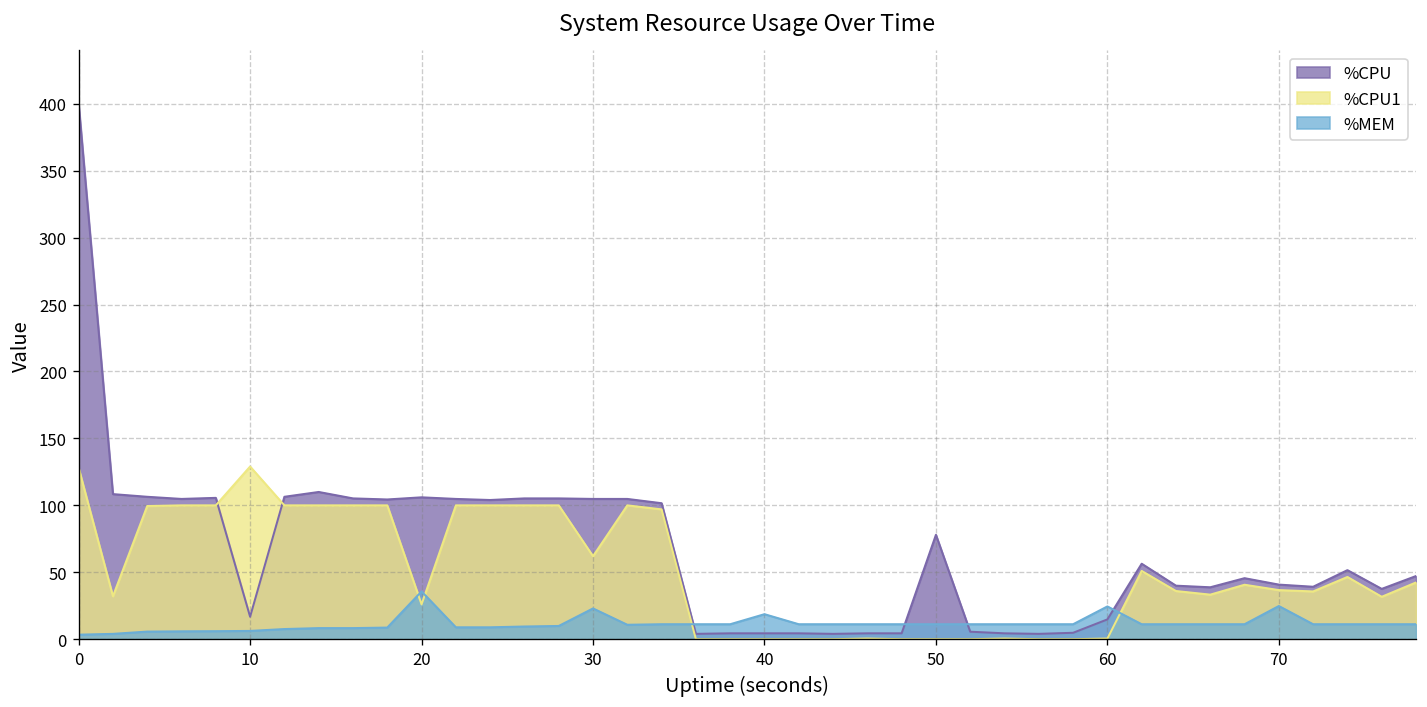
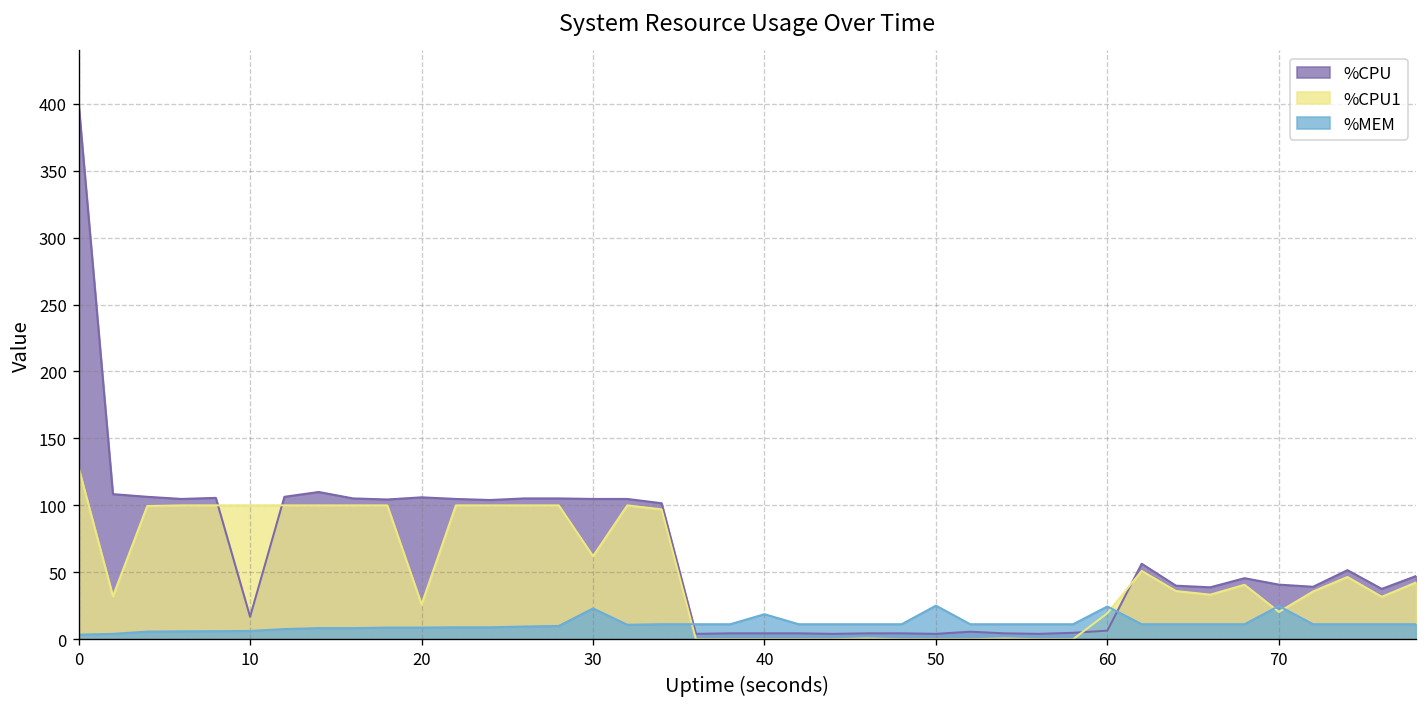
  {
    "%CPU": {
      "0": 400,
      "10": 17,
      "20": 106,
      "30": 105,
      "40": 4,
-     "50": 78,
-     "60": 15,
+     "50": 4,
+     "60": 6,
      "70": 41
    },
    "%CPU1": {
      "0": 128,
-     "10": 129,
+     "10": 100,
      "20": 26,
      "30": 62,
      "40": 0,
      "50": 0,
-     "60": 1,
-     "70": 37
+     "60": 19,
+     "70": 20
    },
    "%MEM": {
      "0": 3,
      "10": 6,
-     "20": 36,
+     "20": 9,
      "30": 23,
      "40": 19,
-     "50": 11,
+     "50": 25,
      "60": 25,
      "70": 25
    }
  }
